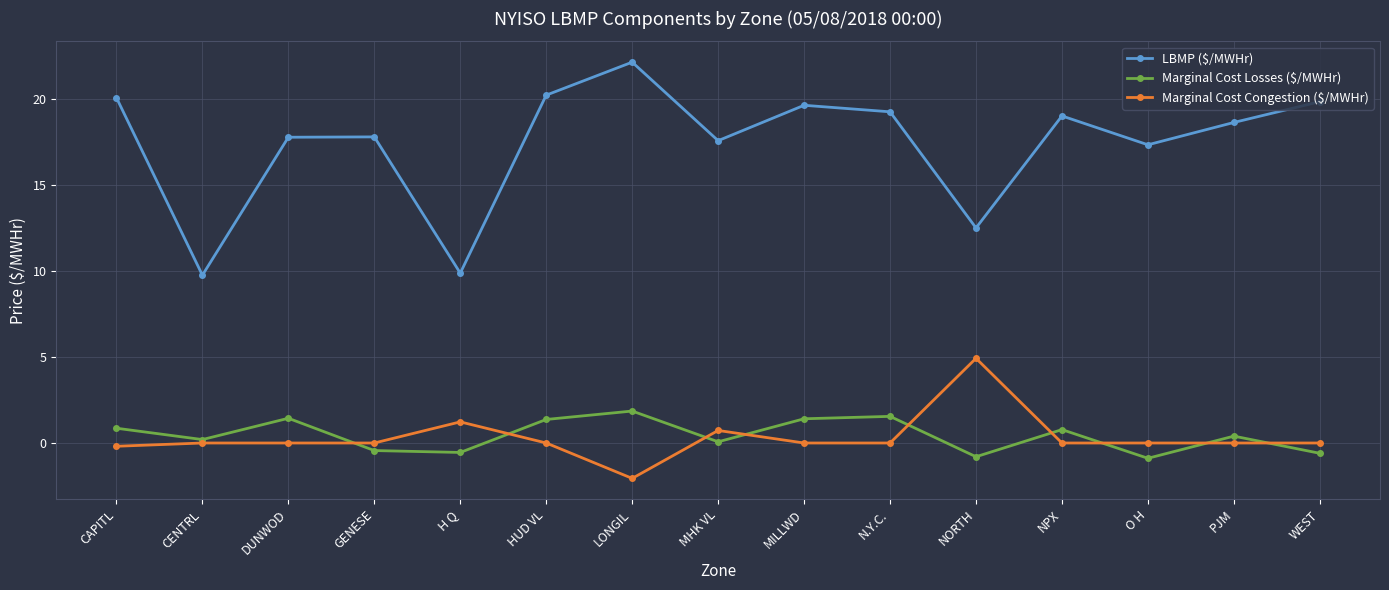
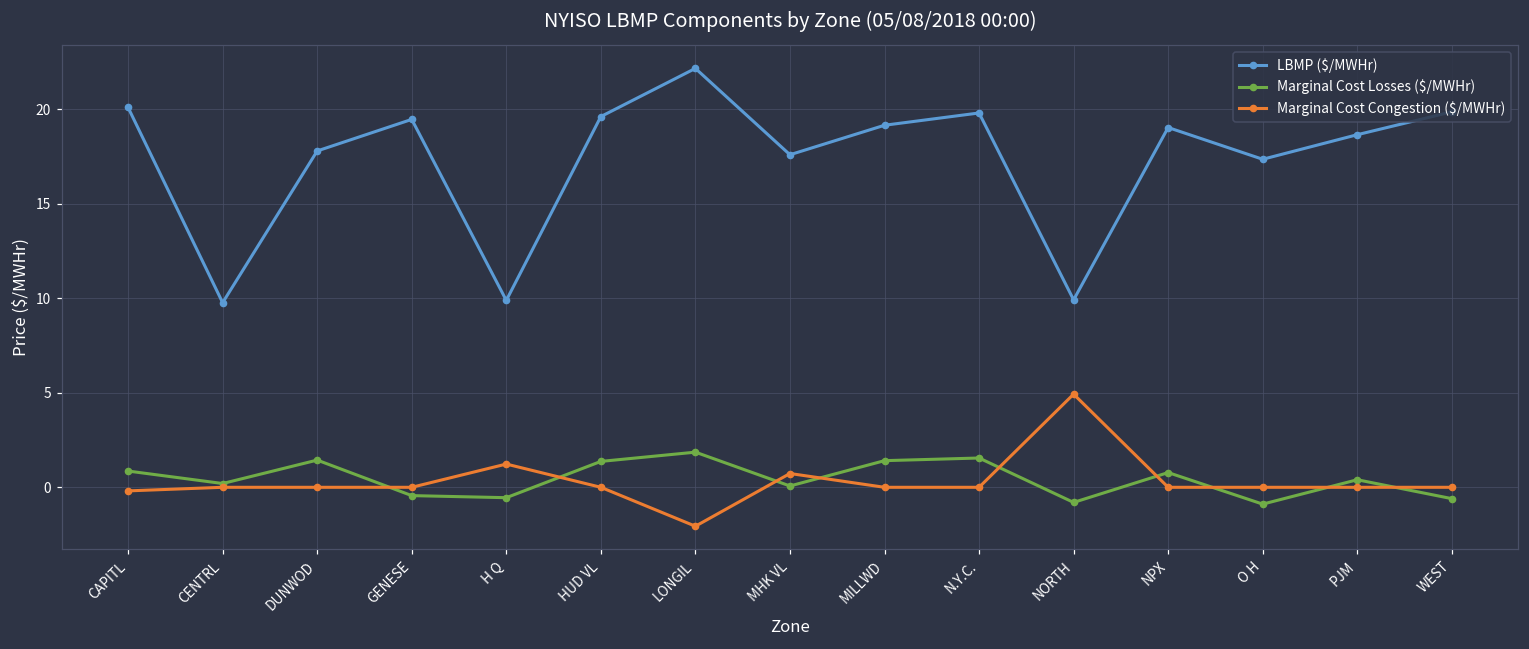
  {
    "LBMP ($/MWHr)": {
      "CAPITL": 20.1,
      "CENTRL": 9.8,
      "DUNWOD": 17.8,
-     "GENESE": 17.8,
+     "GENESE": 19.5,
      "H Q": 9.9,
-     "HUD VL": 20.3,
+     "HUD VL": 19.6,
      "LONGIL": 22.2,
      "MHK VL": 17.6,
-     "MILLWD": 19.7,
-     "N.Y.C.": 19.3,
-     "NORTH": 12.5,
+     "MILLWD": 19.2,
+     "N.Y.C.": 19.8,
+     "NORTH": 9.9,
      "NPX": 19.0,
      "O H": 17.4,
      "PJM": 18.7
    },
    "Marginal Cost Losses ($/MWHr)": {
      "CAPITL": 0.9,
      "CENTRL": 0.2,
      "DUNWOD": 1.4,
      "GENESE": -0.4,
      "H Q": -0.6,
      "HUD VL": 1.4,
      "LONGIL": 1.9,
      "MHK VL": 0.1,
      "MILLWD": 1.4,
      "N.Y.C.": 1.6,
      "NORTH": -0.8,
      "NPX": 0.8,
      "O H": -0.9,
      "PJM": 0.4,
      "WEST": -0.6
    },
    "Marginal Cost Congestion ($/MWHr)": {
      "CAPITL": -0.2,
      "CENTRL": 0.0,
      "DUNWOD": 0.0,
      "GENESE": 0.0,
      "H Q": 1.2,
      "HUD VL": 0.0,
      "LONGIL": -2.1,
      "MHK VL": 0.7,
      "MILLWD": 0.0,
      "N.Y.C.": 0.0,
      "NORTH": 4.9,
      "NPX": 0.0,
      "O H": 0.0,
      "PJM": 0.0,
      "WEST": 0.0
    }
  }
